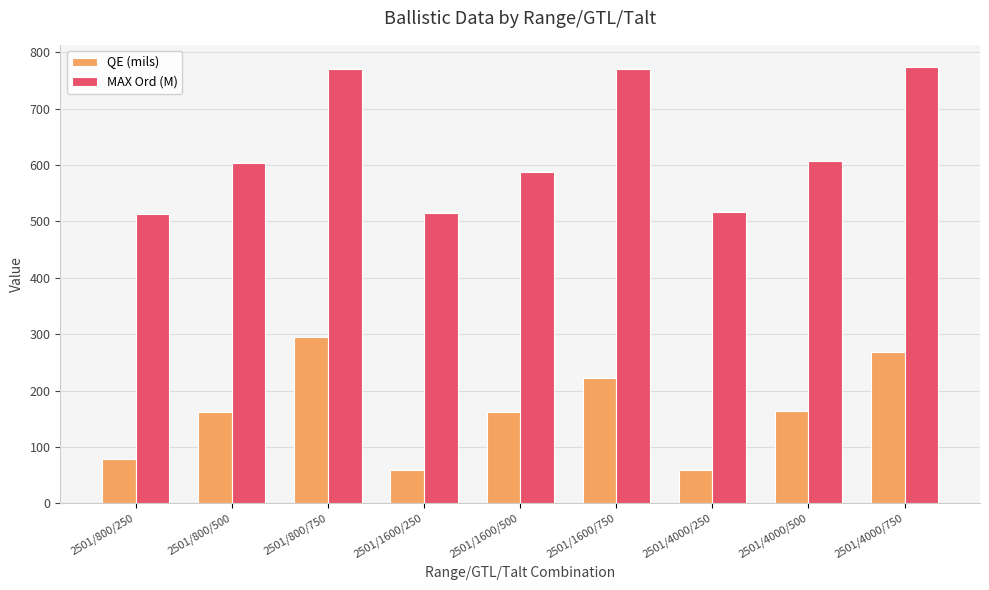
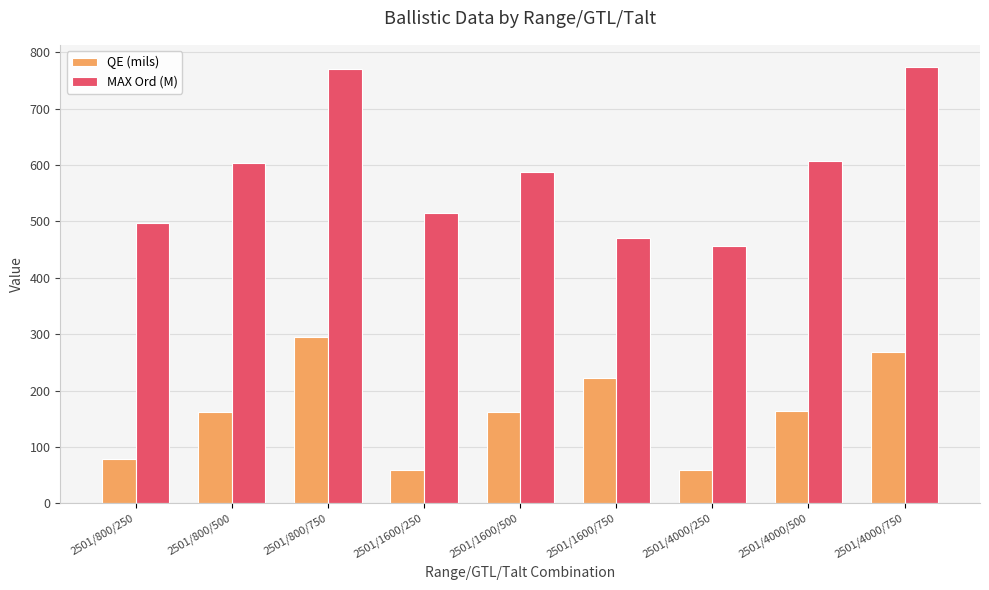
  {
    "QE (mils)": {
      "2501/800/250": 80,
      "2501/800/500": 160,
      "2501/800/750": 300,
      "2501/1600/250": 60,
      "2501/1600/500": 160,
      "2501/1600/750": 220,
      "2501/4000/250": 60,
      "2501/4000/500": 160,
      "2501/4000/750": 270
    },
    "MAX Ord (M)": {
-     "2501/800/250": 510,
+     "2501/800/250": 500,
      "2501/800/500": 600,
      "2501/800/750": 770,
      "2501/1600/250": 510,
      "2501/1600/500": 590,
-     "2501/1600/750": 770,
-     "2501/4000/250": 520,
+     "2501/1600/750": 470,
+     "2501/4000/250": 460,
      "2501/4000/500": 610,
      "2501/4000/750": 770
    }
  }
